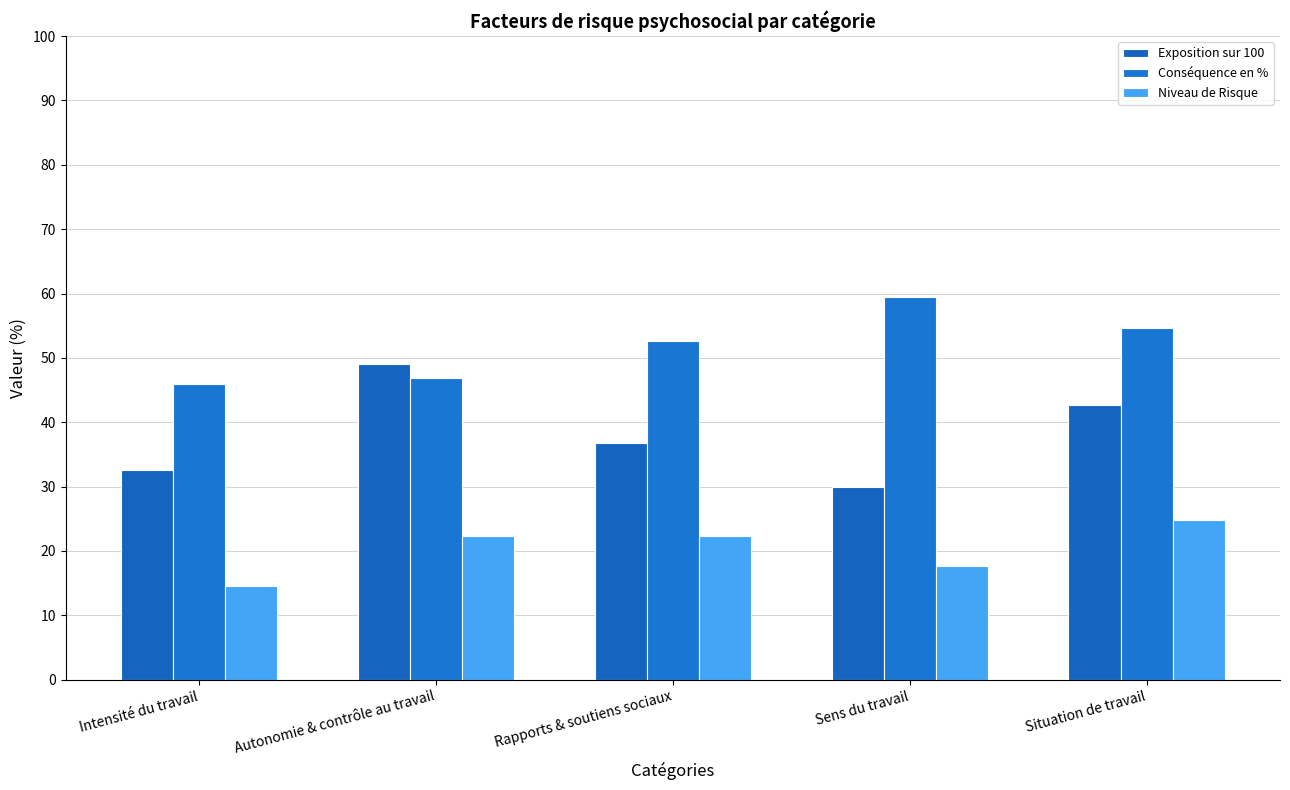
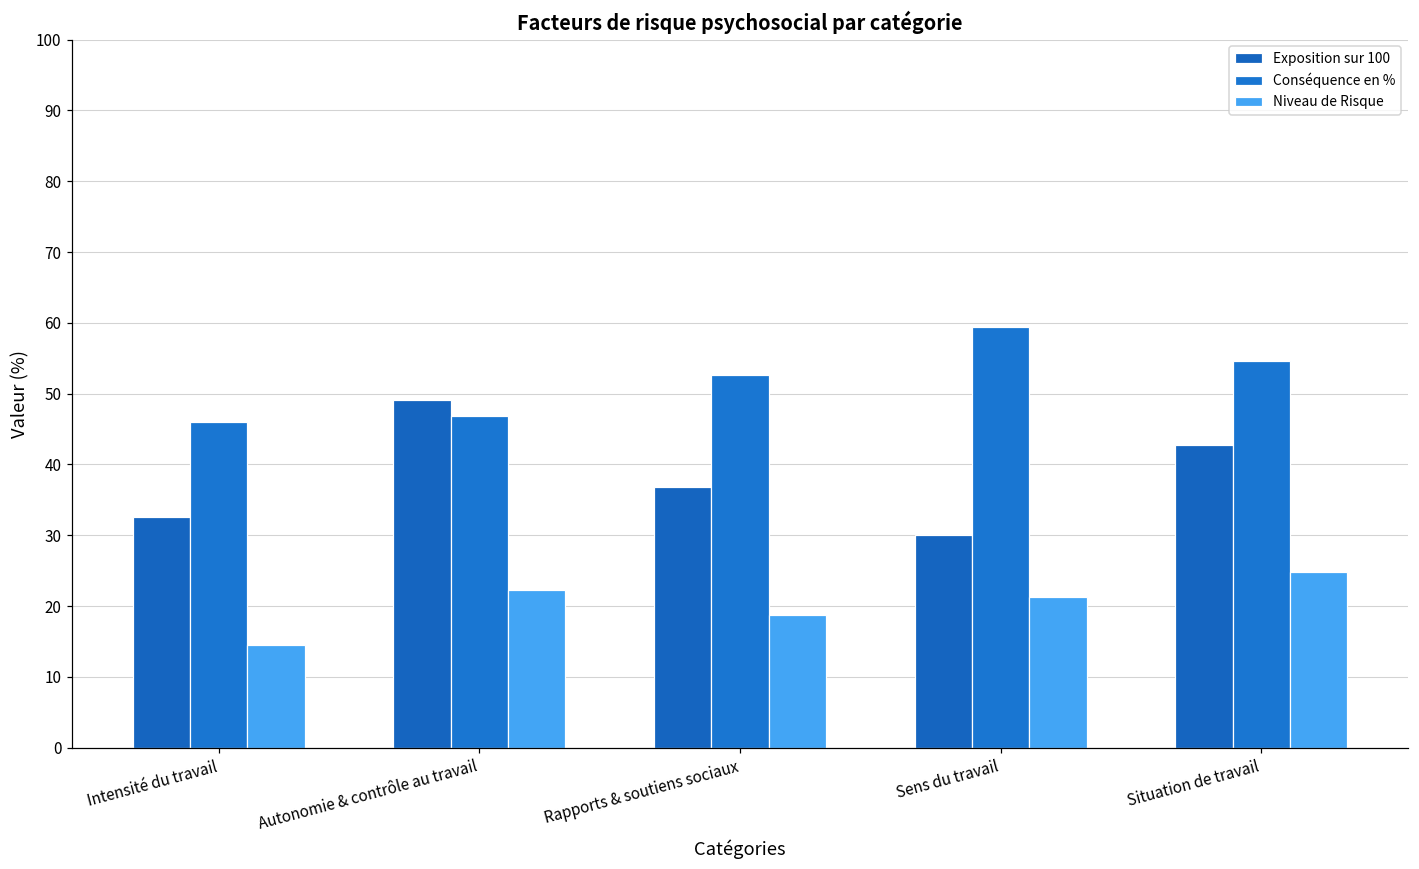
  {
    "Niveau de Risque": {
      "Intensité du travail": 15,
      "Autonomie & contrôle au travail": 22,
-     "Rapports & soutiens sociaux": 22,
-     "Sens du travail": 18,
+     "Rapports & soutiens sociaux": 19,
+     "Sens du travail": 21,
      "Situation de travail": 25
    }
  }
